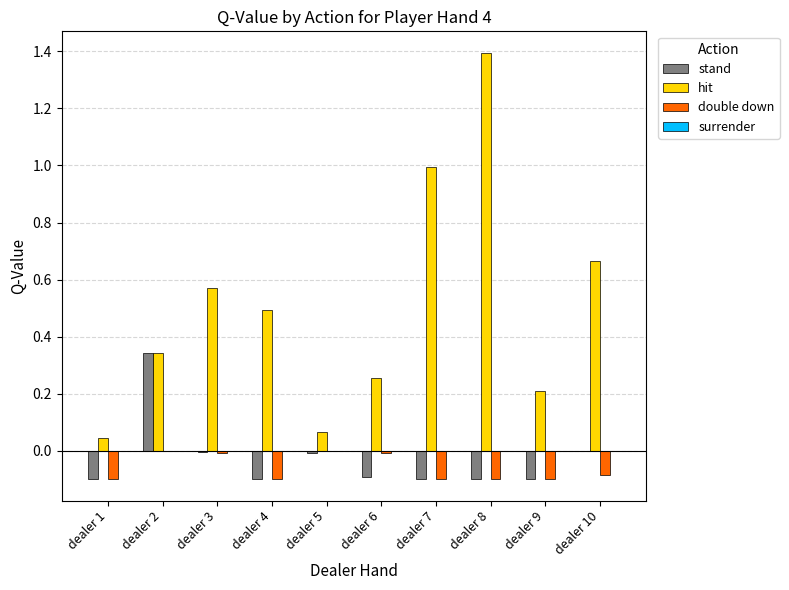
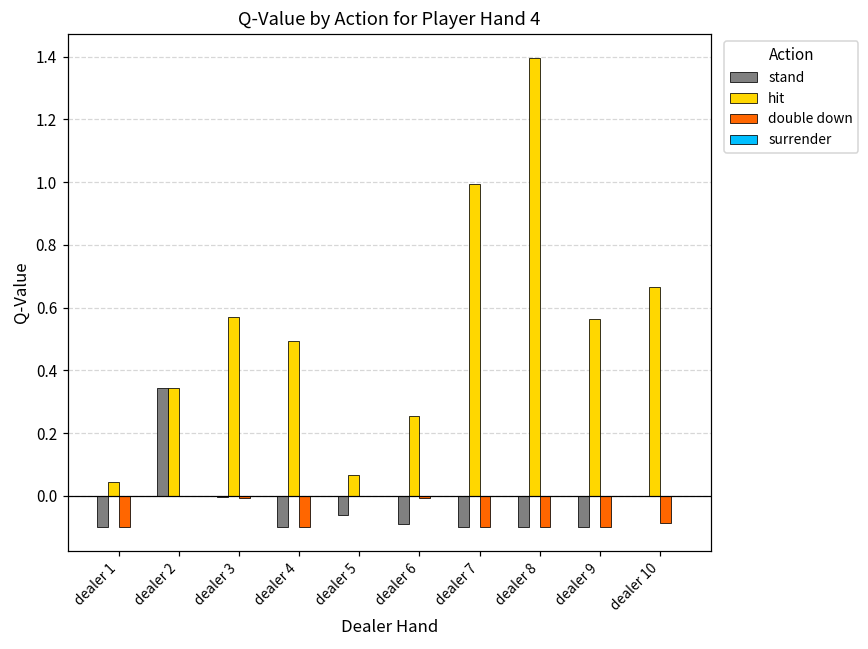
  {
    "stand": {
      "dealer 1": -0.10,
      "dealer 2": 0.34,
      "dealer 4": -0.10,
-     "dealer 5": -0.01,
+     "dealer 5": -0.06,
      "dealer 6": -0.09,
      "dealer 7": -0.10,
      "dealer 8": -0.10,
      "dealer 9": -0.10,
      "dealer 10": 0.00
    },
    "hit": {
      "dealer 1": 0.04,
      "dealer 2": 0.34,
      "dealer 3": 0.57,
      "dealer 4": 0.49,
      "dealer 5": 0.07,
      "dealer 6": 0.25,
      "dealer 7": 0.99,
      "dealer 8": 1.40,
-     "dealer 9": 0.21,
+     "dealer 9": 0.56,
      "dealer 10": 0.67
    },
    "double down": {
      "dealer 1": -0.10,
      "dealer 2": 0.00,
      "dealer 4": -0.10,
      "dealer 5": 0.00,
      "dealer 7": -0.10,
      "dealer 8": -0.10,
      "dealer 9": -0.10,
      "dealer 10": -0.09
    },
    "surrender": {
      "dealer 1": 0.00,
      "dealer 2": 0.00,
      "dealer 3": 0.00,
      "dealer 4": 0.00,
      "dealer 5": 0.00,
      "dealer 6": 0.00,
      "dealer 7": 0.00,
      "dealer 8": 0.00,
      "dealer 9": 0.00,
      "dealer 10": 0.00
    }
  }
